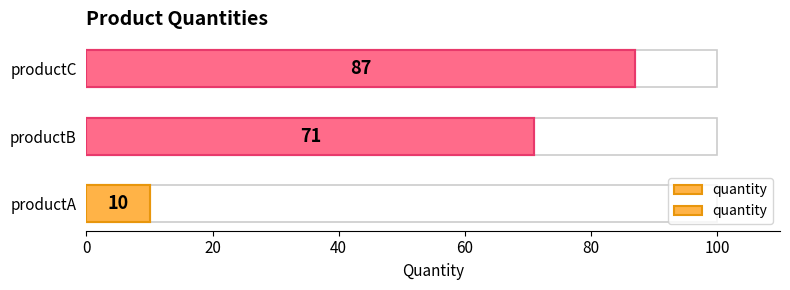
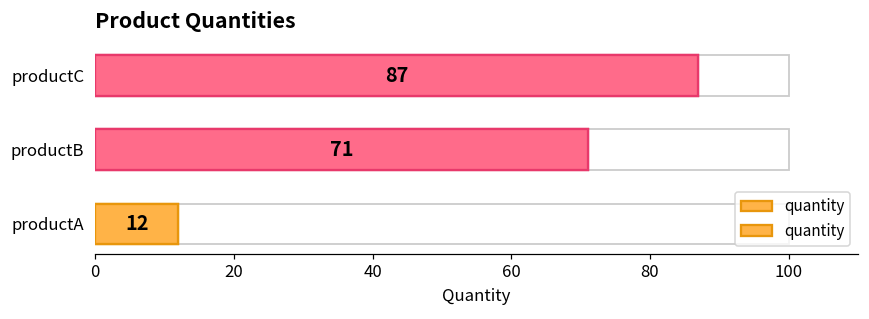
  {
    "quantity": {
-     "productA": 10
+     "productA": 12
    }
  }
